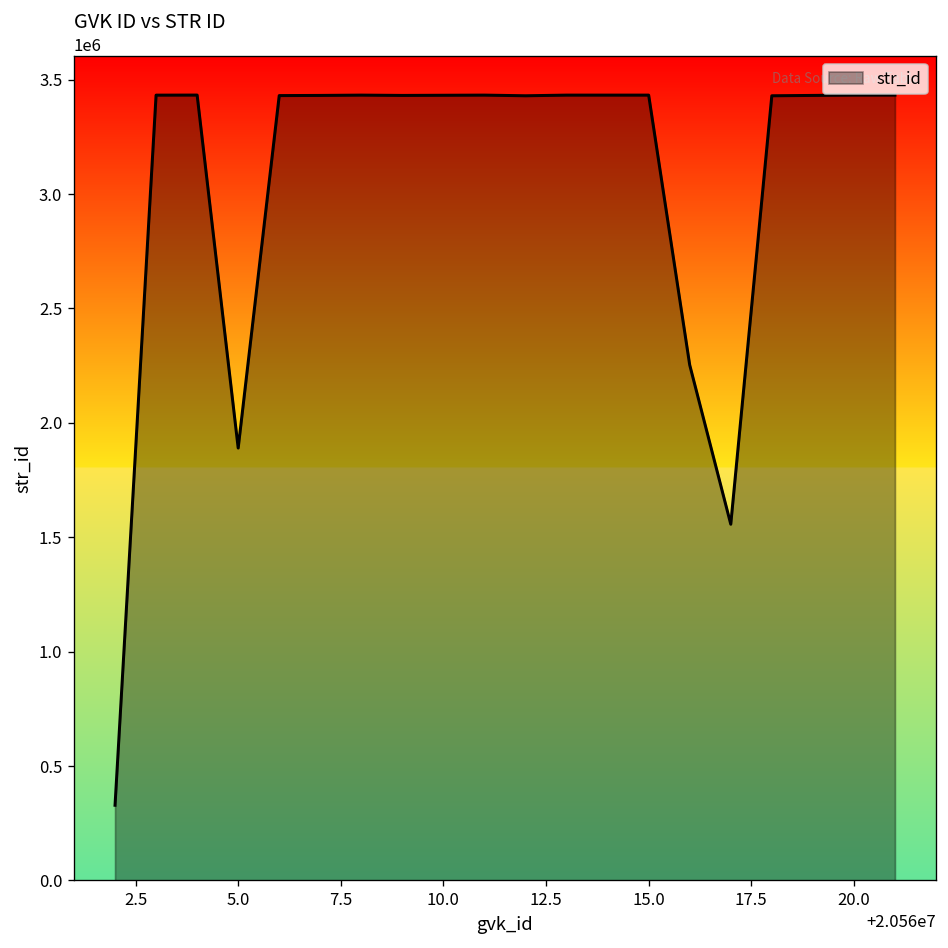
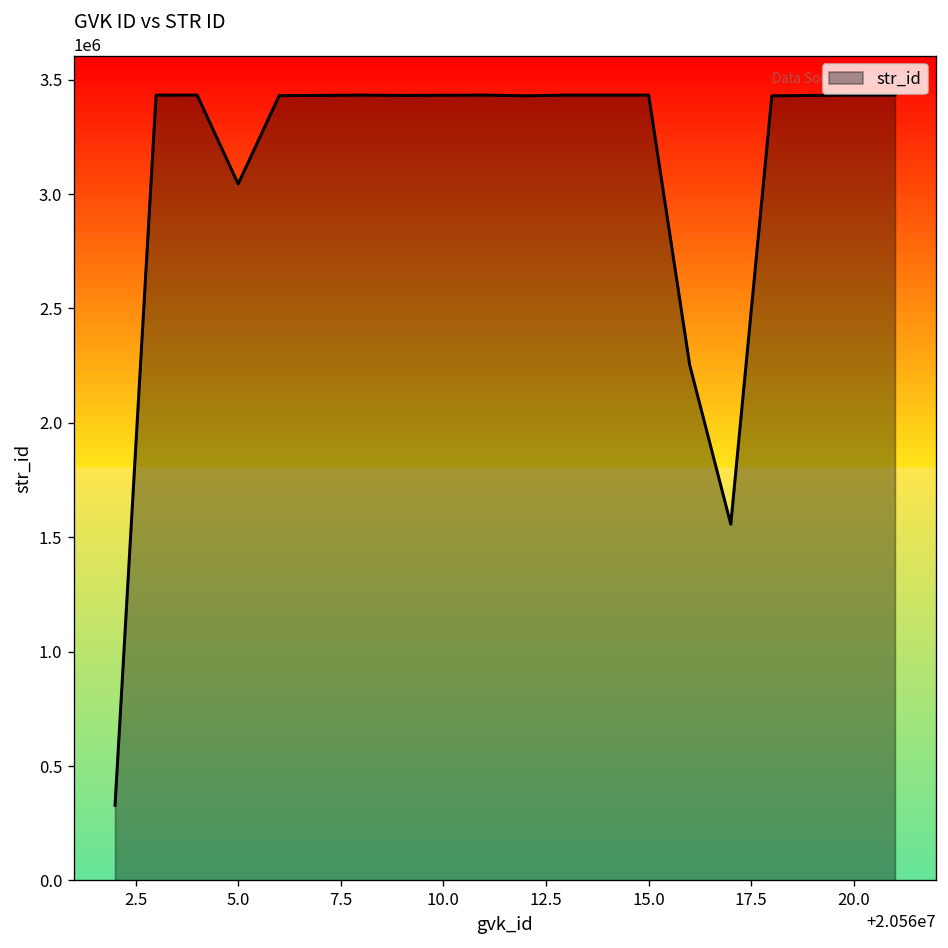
  {
-   "5.0": 1890000,
+   "5.0": 3040000,
    "10.0": 3430000,
    "15.0": 3430000,
    "20.0": 3430000
  }
